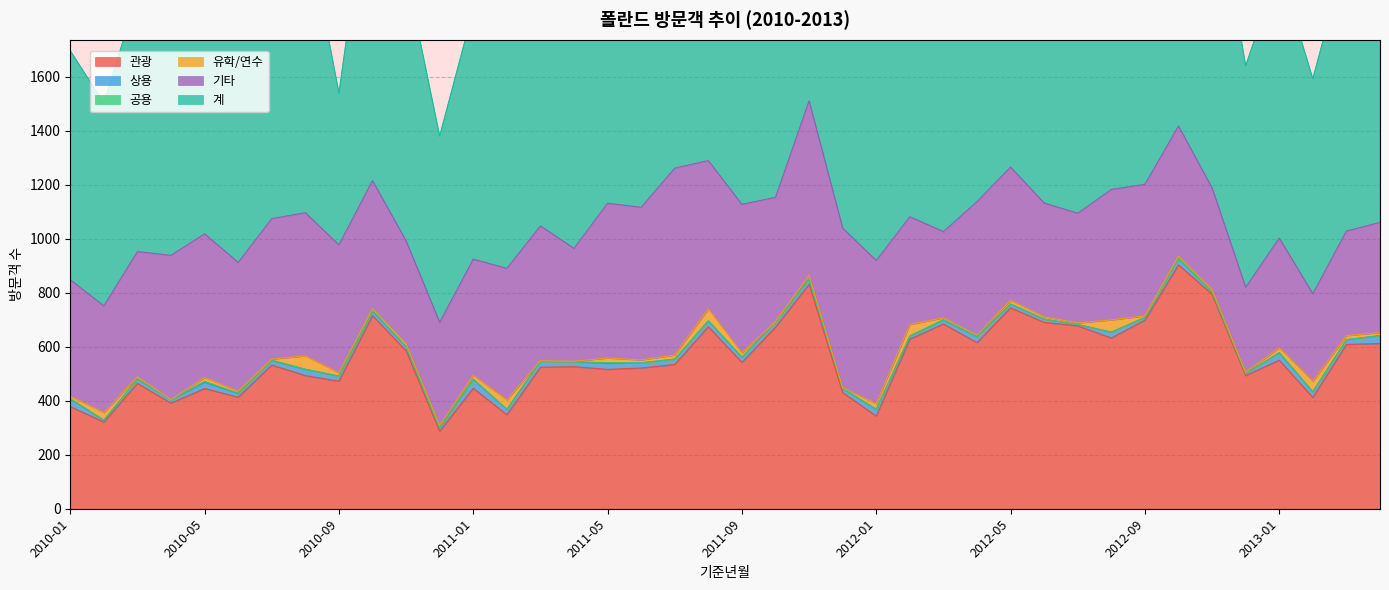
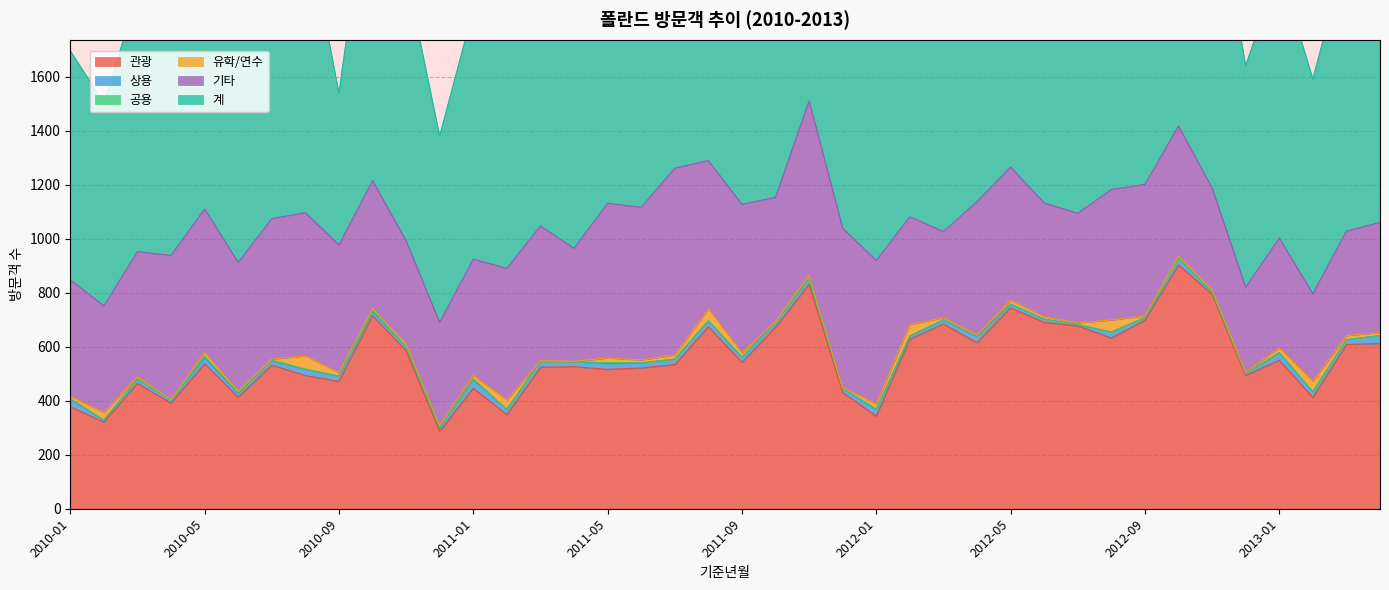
  {
    "관광": {
      "2010-01": 380,
-     "2010-05": 450,
+     "2010-05": 540,
      "2010-09": 470,
      "2011-01": 450,
      "2011-05": 520,
      "2011-09": 540,
      "2012-01": 340,
      "2012-05": 740,
      "2012-09": 700,
      "2013-01": 550
    },
    "유학/연수": {
      "2010-01": 10,
      "2010-05": 10,
      "2010-09": 10,
      "2011-01": 10,
      "2011-05": 20,
      "2011-09": 20,
      "2012-01": 20,
      "2012-05": 10,
      "2013-01": 20
    },
    "기타": {
      "2010-01": 430,
      "2010-05": 530,
      "2010-09": 470,
      "2011-01": 430,
      "2011-05": 570,
      "2011-09": 550,
      "2012-01": 530,
      "2012-05": 490,
      "2012-09": 490,
      "2013-01": 410
    }
  }
